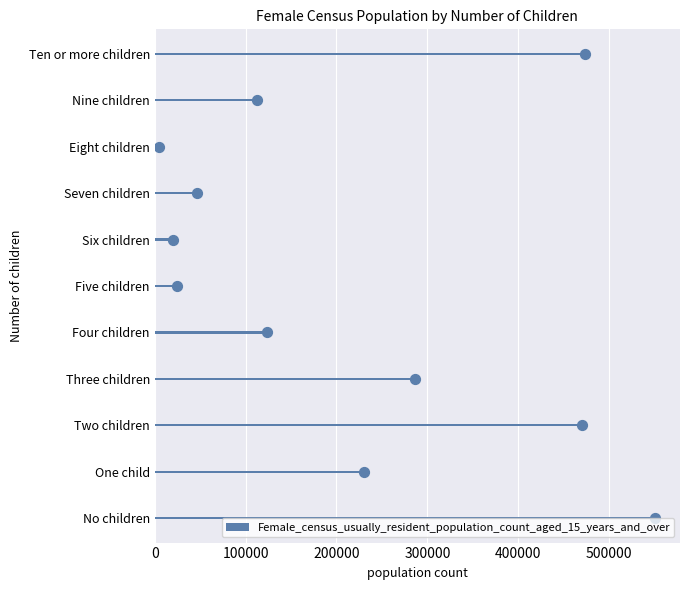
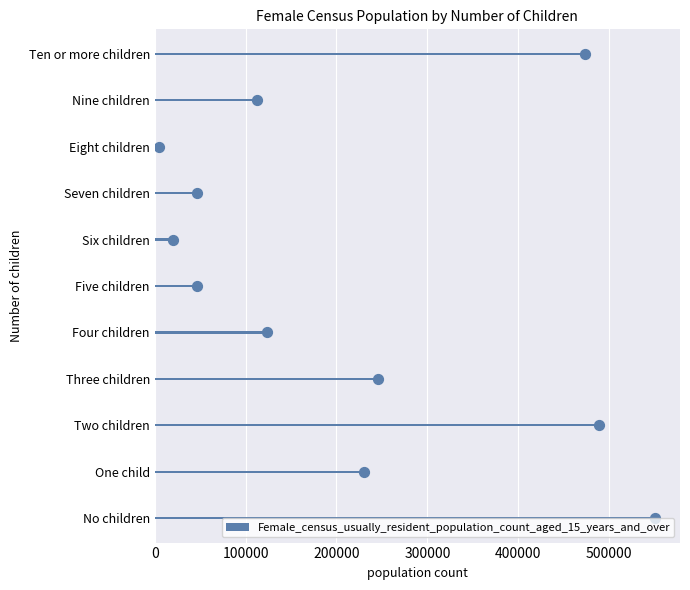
  {
    "Ten or more children": 470000,
    "Nine children": 110000,
    "Eight children": 0,
    "Seven children": 50000,
    "Six children": 20000,
-   "Five children": 20000,
+   "Five children": 50000,
    "Four children": 120000,
-   "Three children": 290000,
-   "Two children": 470000,
+   "Three children": 250000,
+   "Two children": 490000,
    "One child": 230000
  }
